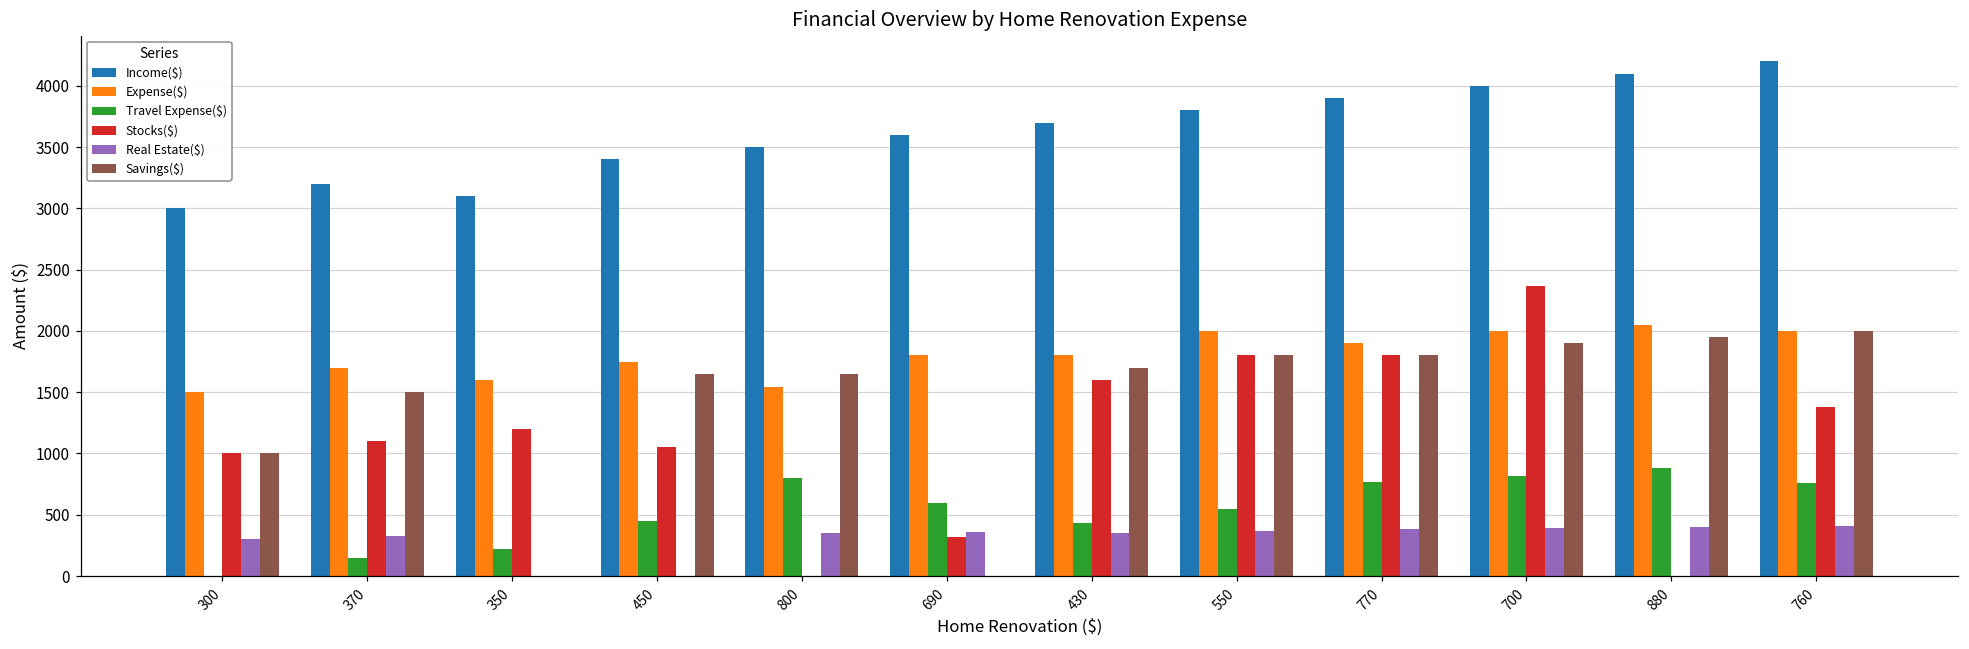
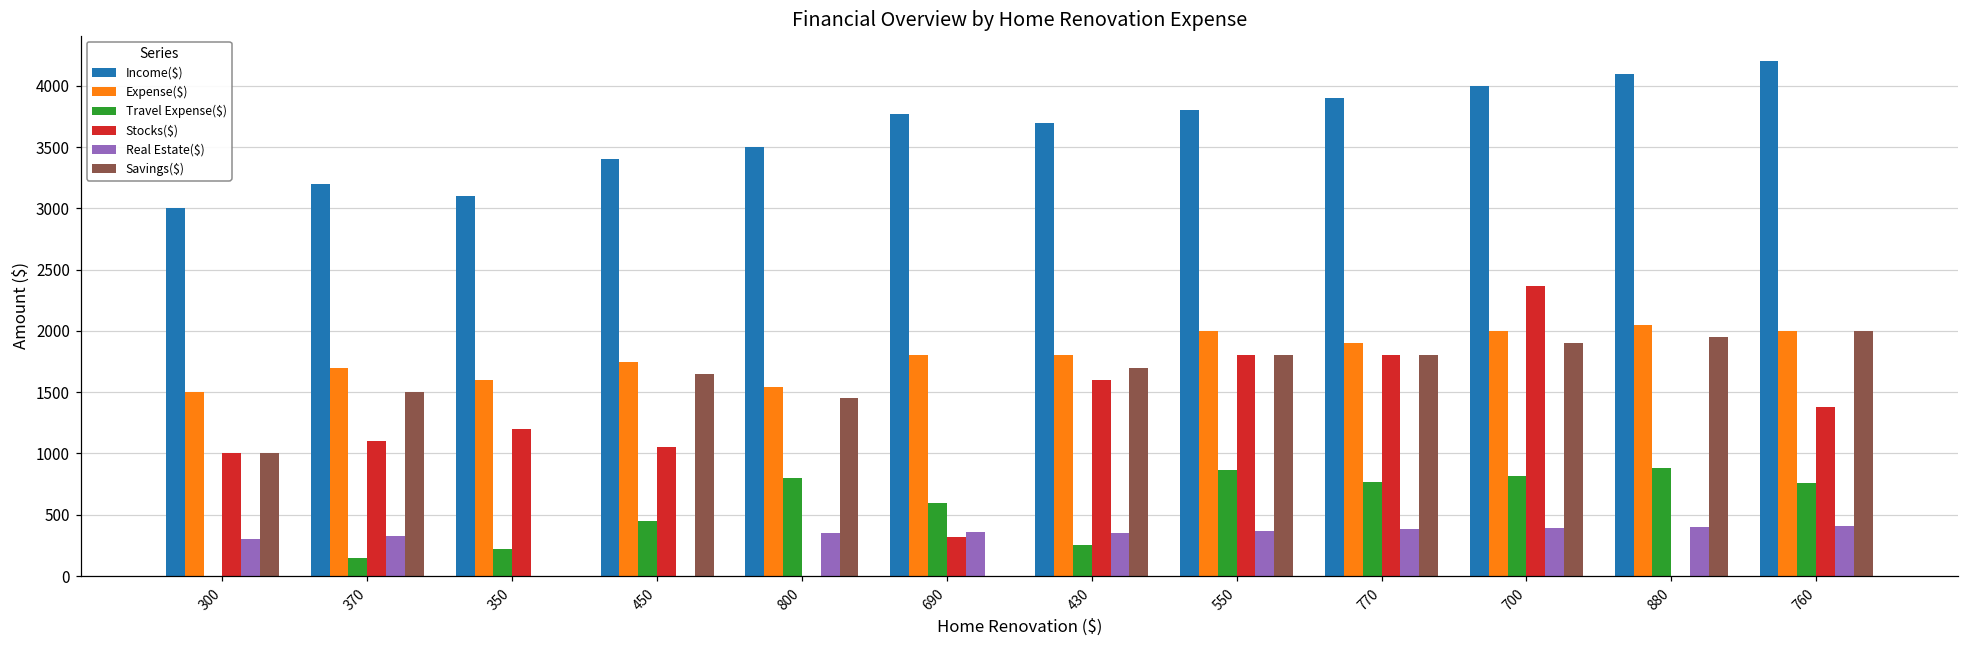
  {
    "Income($)": {
      "300": 3000,
      "370": 3200,
      "350": 3100,
      "450": 3400,
      "800": 3500,
-     "690": 3600,
+     "690": 3770,
      "430": 3700,
      "550": 3800,
      "770": 3900,
      "700": 4000,
      "880": 4100,
      "760": 4200
    },
    "Expense($)": {
      "300": 1500,
      "370": 1700,
      "350": 1600,
      "450": 1750,
      "800": 1550,
      "690": 1800,
      "430": 1800,
      "550": 2000,
      "770": 1900,
      "700": 2000,
      "880": 2050,
      "760": 2000
    },
    "Travel Expense($)": {
      "300": 0,
      "370": 150,
      "350": 220,
      "450": 450,
      "800": 800,
      "690": 600,
-     "430": 430,
-     "550": 550,
+     "430": 260,
+     "550": 860,
      "770": 770,
      "700": 810,
      "880": 880,
      "760": 760
    },
    "Stocks($)": {
      "300": 1000,
      "370": 1100,
      "350": 1200,
      "450": 1050,
      "800": 0,
      "690": 320,
      "430": 1600,
      "550": 1800,
      "770": 1800,
      "700": 2370,
      "880": 0,
      "760": 1380
    },
    "Real Estate($)": {
      "300": 300,
      "370": 330,
      "350": 0,
      "450": 0,
      "800": 350,
      "690": 360,
      "430": 350,
      "550": 370,
      "770": 380,
      "700": 390,
      "880": 400,
      "760": 410
    },
    "Savings($)": {
      "300": 1000,
      "370": 1500,
      "350": 0,
      "450": 1650,
-     "800": 1650,
+     "800": 1460,
      "690": 0,
      "430": 1700,
      "550": 1800,
      "770": 1800,
      "700": 1900,
      "880": 1950,
      "760": 2000
    }
  }
